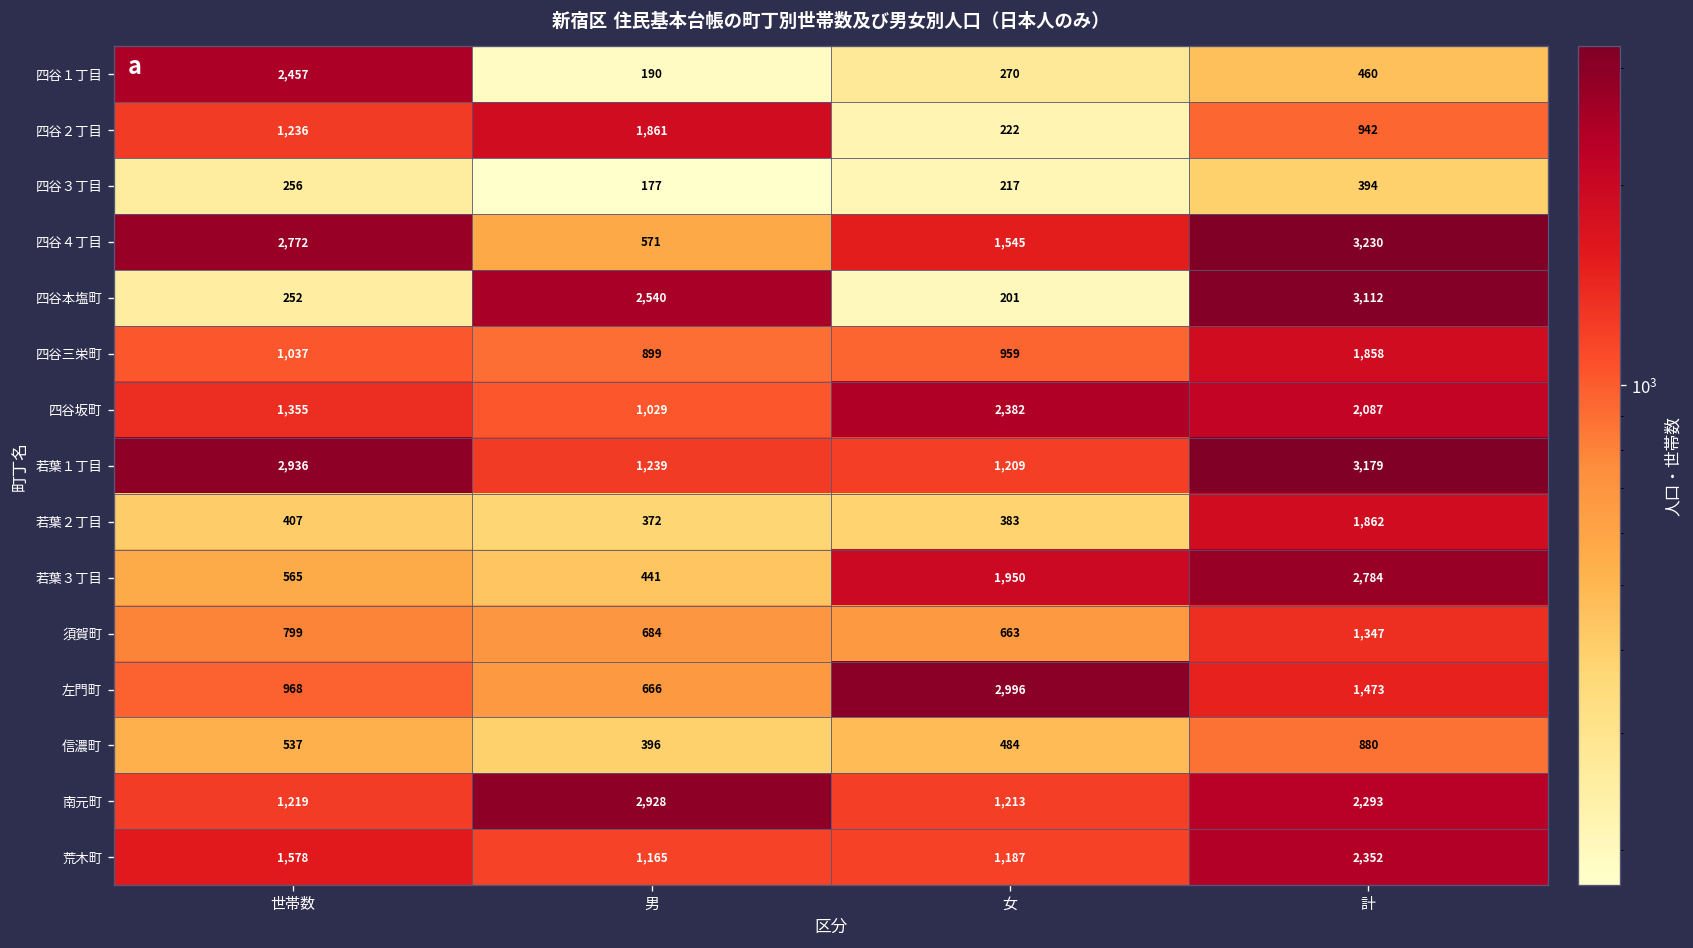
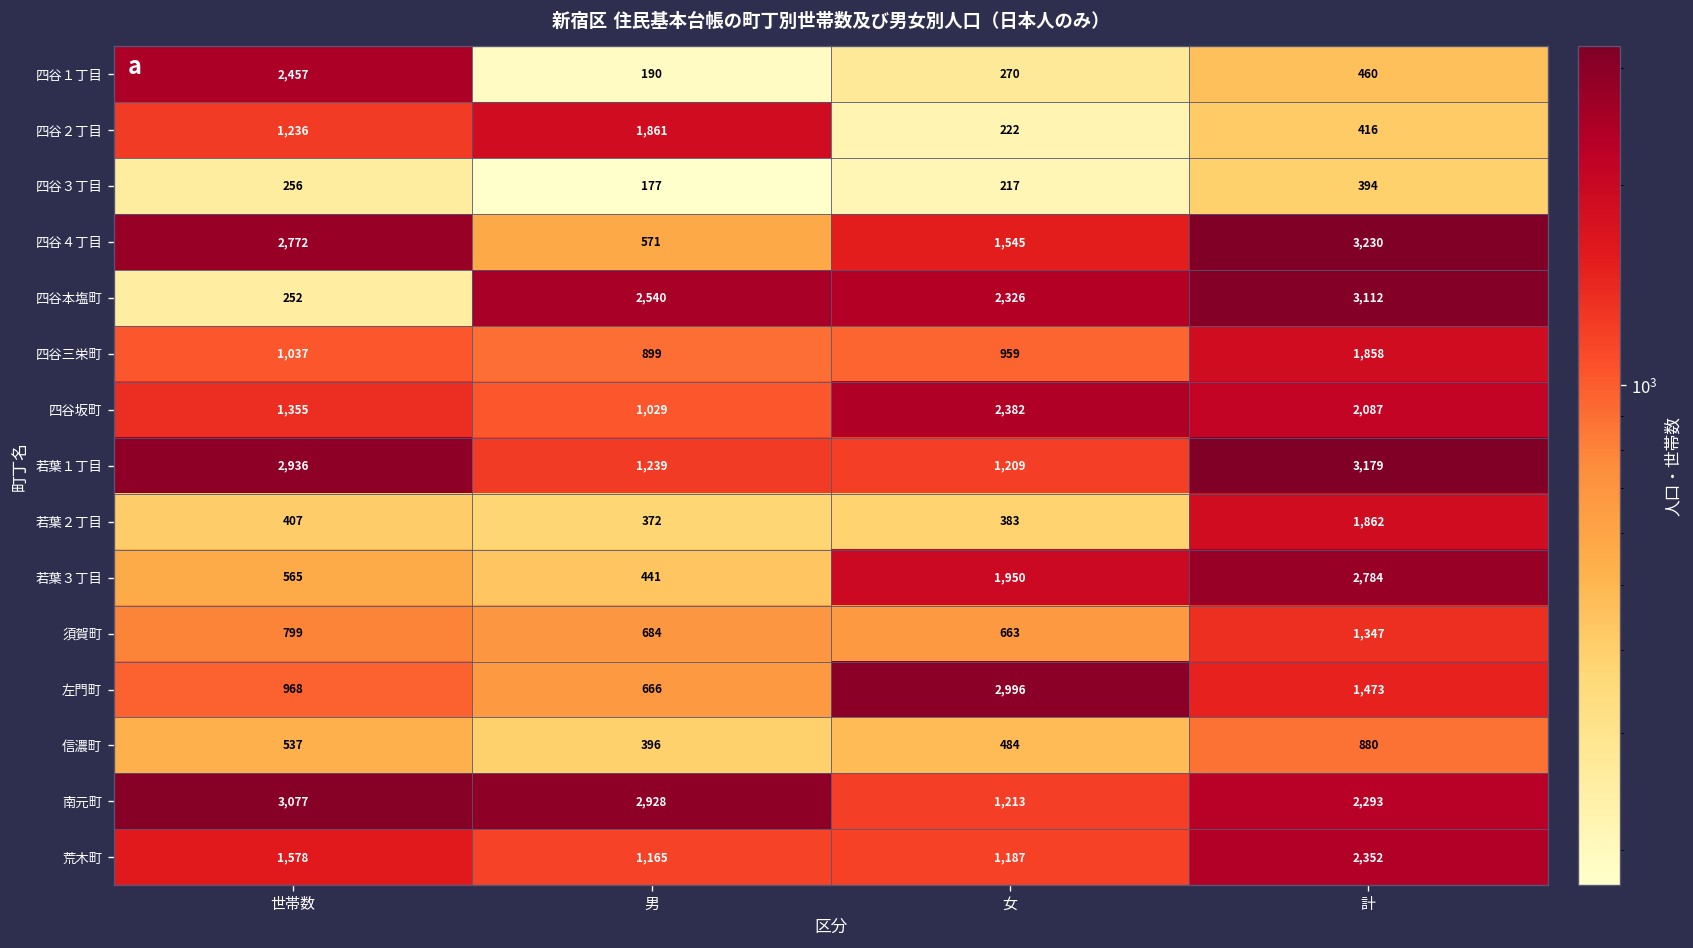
  {
    "四谷１丁目": {
      "男": "190",
      "女": "270",
      "計": "460"
    },
    "四谷２丁目": {
      "世帯数": "1,236",
      "男": "1,861",
      "女": "222",
-     "計": "942"
+     "計": "416"
    },
    "四谷３丁目": {
      "世帯数": "256",
      "男": "177",
      "女": "217",
      "計": "394"
    },
    "四谷４丁目": {
      "世帯数": "2,772",
      "男": "571",
      "女": "1,545",
      "計": "3,230"
    },
    "四谷本塩町": {
      "世帯数": "252",
      "男": "2,540",
-     "女": "201",
+     "女": "2,326",
      "計": "3,112"
    },
    "四谷三栄町": {
      "世帯数": "1,037",
      "男": "899",
      "女": "959",
      "計": "1,858"
    },
    "四谷坂町": {
      "世帯数": "1,355",
      "男": "1,029",
      "女": "2,382",
      "計": "2,087"
    },
    "若葉１丁目": {
      "世帯数": "2,936",
      "男": "1,239",
      "女": "1,209",
      "計": "3,179"
    },
    "若葉２丁目": {
      "世帯数": "407",
      "男": "372",
      "女": "383",
      "計": "1,862"
    },
    "若葉３丁目": {
      "世帯数": "565",
      "男": "441",
      "女": "1,950",
      "計": "2,784"
    },
    "須賀町": {
      "世帯数": "799",
      "男": "684",
      "女": "663",
      "計": "1,347"
    },
    "左門町": {
      "世帯数": "968",
      "男": "666",
      "女": "2,996",
      "計": "1,473"
    },
    "信濃町": {
      "世帯数": "537",
      "男": "396",
      "女": "484",
      "計": "880"
    },
    "南元町": {
-     "世帯数": "1,219",
+     "世帯数": "3,077",
      "男": "2,928",
      "女": "1,213",
      "計": "2,293"
    },
    "荒木町": {
      "世帯数": "1,578",
      "男": "1,165",
      "女": "1,187",
      "計": "2,352"
    }
  }
